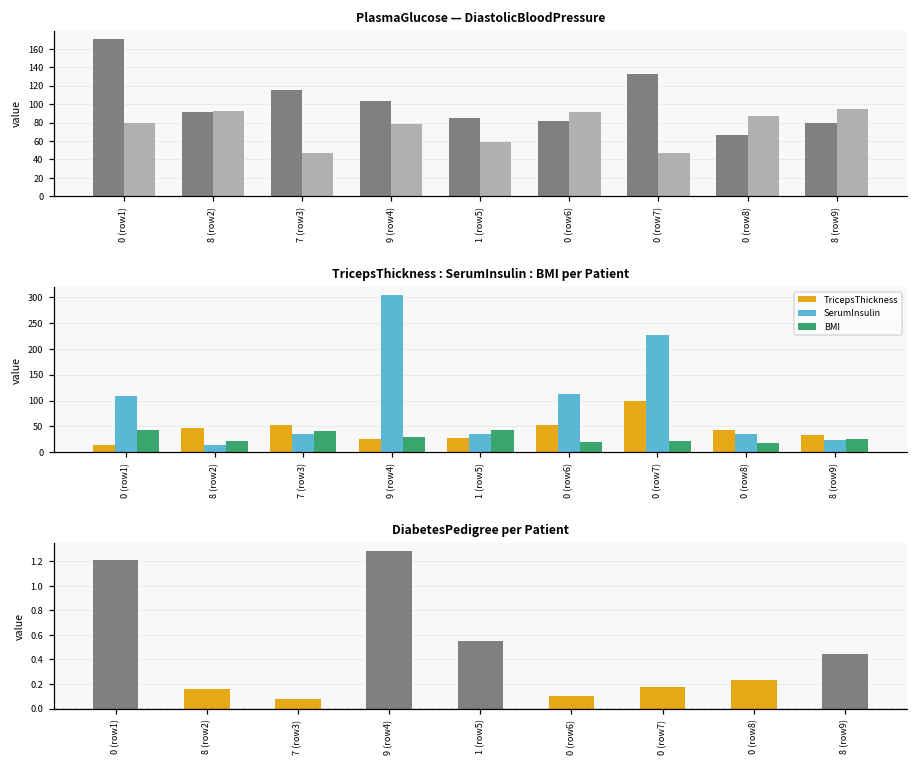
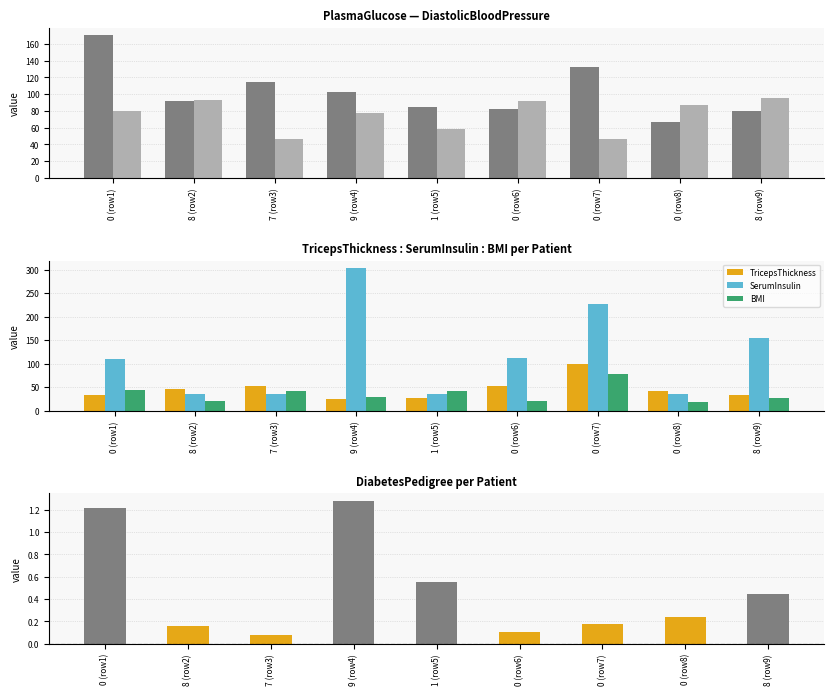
  {
    "TricepsThickness : SerumInsulin : BMI per Patient": {
      "TricepsThickness": {
-       "0 (row1)": 20,
+       "0 (row1)": 30,
        "8 (row2)": 50,
        "7 (row3)": 50,
        "9 (row4)": 30,
        "1 (row5)": 30,
        "0 (row6)": 50,
        "0 (row7)": 100,
        "0 (row8)": 40,
        "8 (row9)": 30
      },
      "SerumInsulin": {
        "0 (row1)": 110,
-       "8 (row2)": 10,
+       "8 (row2)": 40,
        "7 (row3)": 40,
        "9 (row4)": 300,
        "1 (row5)": 40,
        "0 (row6)": 110,
        "0 (row7)": 230,
        "0 (row8)": 40,
-       "8 (row9)": 20
+       "8 (row9)": 150
      },
      "BMI": {
        "0 (row1)": 40,
        "8 (row2)": 20,
        "7 (row3)": 40,
        "9 (row4)": 30,
        "1 (row5)": 40,
        "0 (row6)": 20,
-       "0 (row7)": 20,
+       "0 (row7)": 80,
        "0 (row8)": 20,
        "8 (row9)": 30
      }
    },
    "DiabetesPedigree per Patient": {
      "0 (row1)": 1.21,
      "8 (row2)": 0.16,
      "7 (row3)": 0.08,
      "9 (row4)": 1.28,
      "1 (row5)": 0.55,
      "0 (row6)": 0.10,
      "0 (row7)": 0.17,
      "0 (row8)": 0.24,
      "8 (row9)": 0.44
    }
  }
